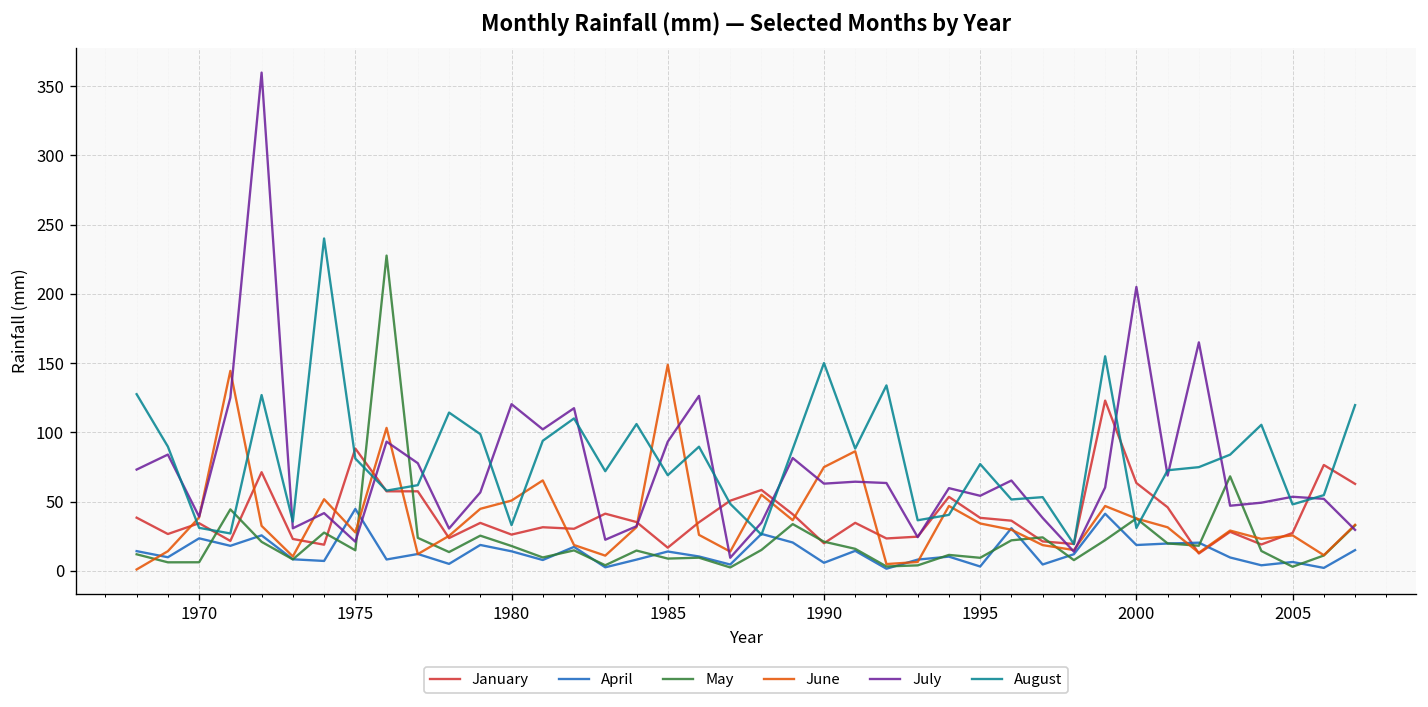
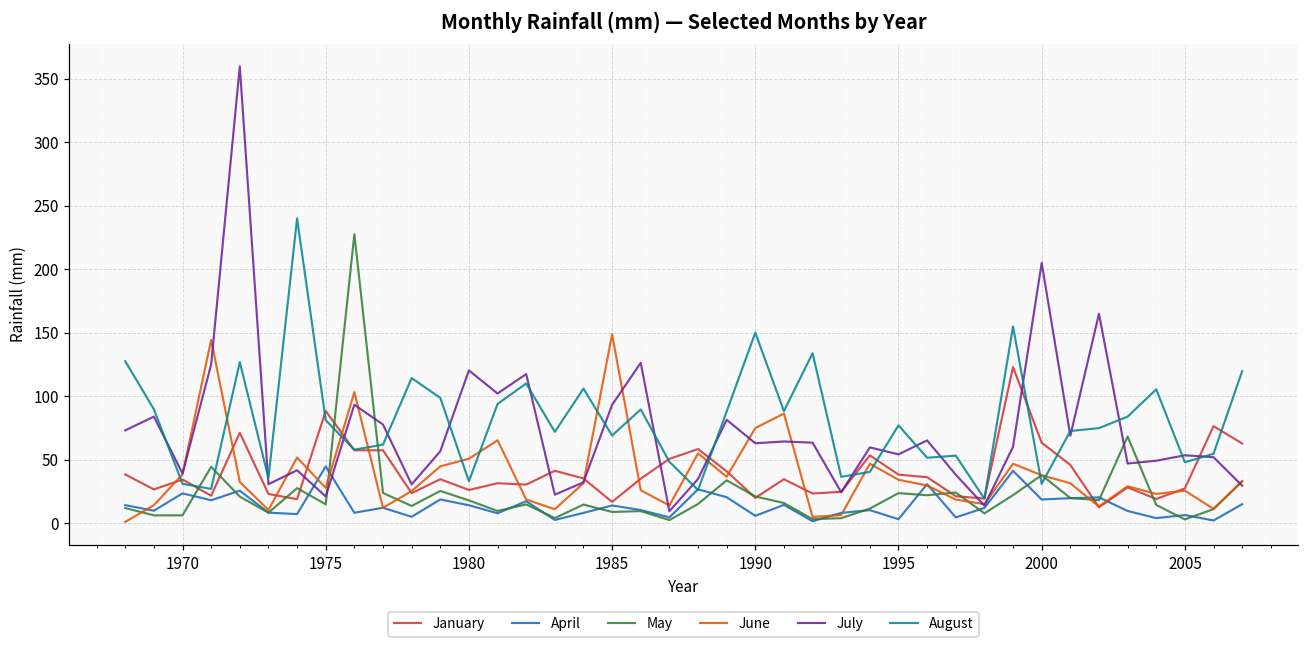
  {
    "January": {
      "1970": 34,
      "1975": 88,
      "1980": 26,
      "1985": 17,
      "1995": 38,
      "2000": 63
    },
    "April": {
      "1970": 24,
      "1975": 45,
      "1980": 14,
      "1985": 14,
      "1990": 6,
      "1995": 3,
      "2000": 19,
      "2005": 6
    },
    "May": {
      "1970": 6,
      "1975": 15,
      "1980": 18,
      "1985": 9,
-     "1995": 9,
+     "1995": 24,
      "2005": 3
    },
    "June": {
      "1975": 28,
      "1980": 51,
      "1985": 149,
      "1990": 75,
      "1995": 34
    },
    "July": {
      "1975": 21,
      "1980": 120,
      "1985": 93,
      "1990": 63,
      "1995": 54,
      "2000": 205,
      "2005": 54
    },
    "August": {
      "1970": 31,
      "1975": 81,
      "1980": 33,
      "1985": 69,
      "1990": 150,
      "1995": 77,
      "2000": 31,
      "2005": 48
    }
  }
